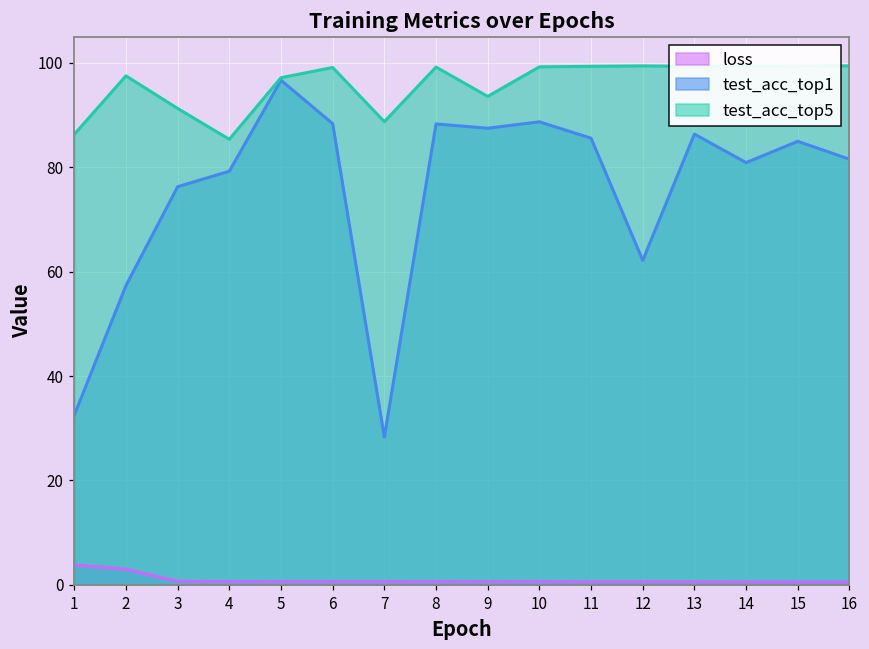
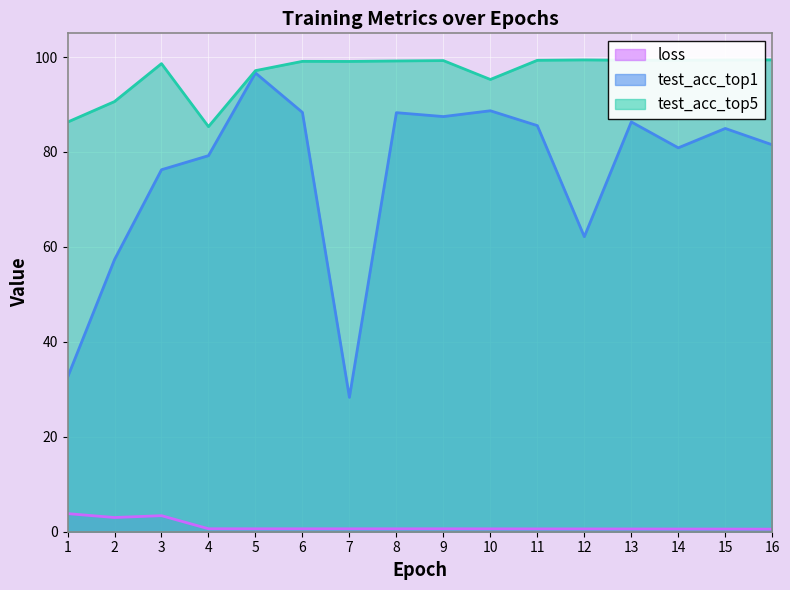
  {
    "loss": {
      "1": 4,
      "2": 3,
-     "3": 1,
+     "3": 3,
      "4": 1,
      "5": 1,
      "6": 1,
      "7": 1,
      "8": 1,
      "9": 1,
      "10": 1,
      "11": 1,
      "12": 1,
      "13": 1,
      "14": 1,
      "15": 1,
      "16": 1
    },
    "test_acc_top1": {
      "1": 33,
      "2": 57,
      "3": 76,
      "4": 79,
      "6": 88,
      "7": 28,
      "8": 88,
      "9": 87,
      "10": 89,
      "11": 86,
      "12": 62,
      "13": 86,
      "14": 81,
      "15": 85,
      "16": 82
    },
    "test_acc_top5": {
      "1": 86,
-     "2": 97,
-     "3": 91,
+     "2": 91,
+     "3": 99,
      "4": 85,
      "6": 99,
-     "7": 89,
+     "7": 99,
      "8": 99,
-     "9": 94,
-     "10": 99,
+     "9": 99,
+     "10": 95,
      "11": 99,
      "12": 99,
      "16": 99
    }
  }
